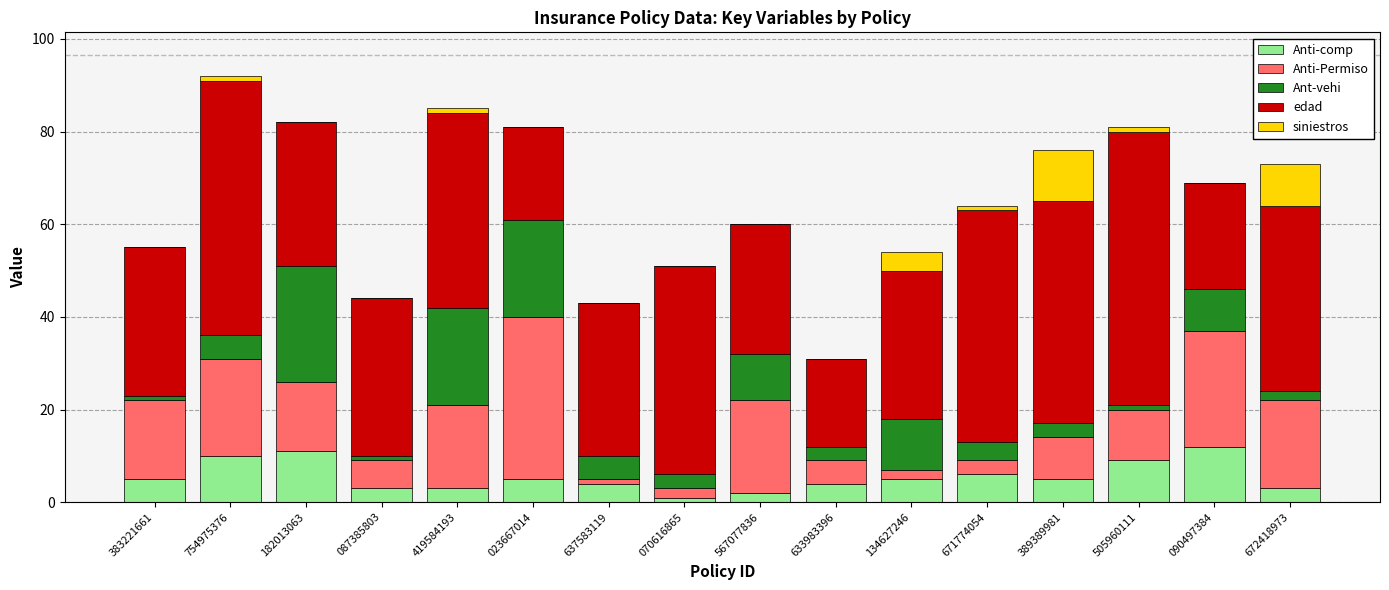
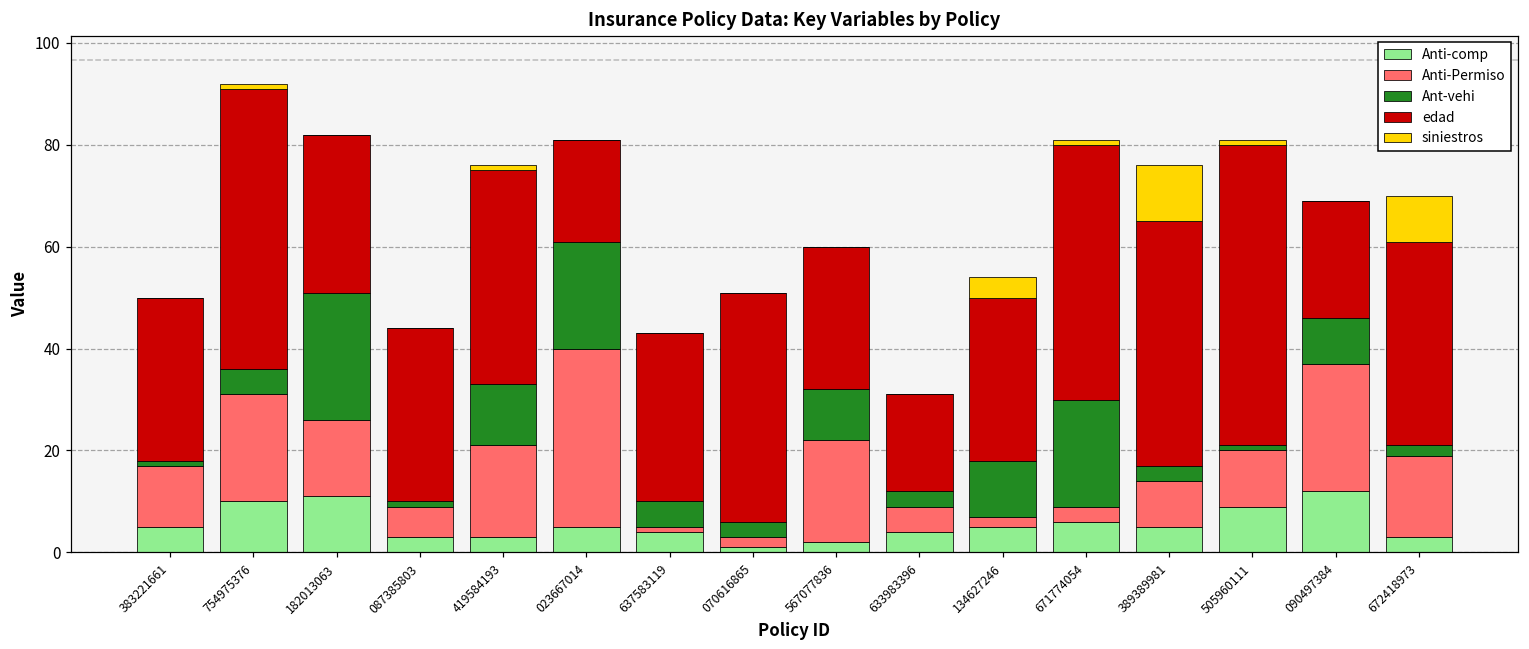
  {
    "Anti-comp": {
      "383221661": 5,
      "754975376": 10,
      "182013063": 11,
      "087385803": 3,
      "419584193": 3,
      "023667014": 5,
      "637583119": 4,
      "070616865": 1,
      "567077836": 2,
      "633983396": 4,
      "134627246": 5,
      "671774054": 6,
      "389389981": 5,
      "505960111": 9,
      "090497384": 12,
      "672418973": 3
    },
    "Anti-Permiso": {
-     "383221661": 17,
+     "383221661": 12,
      "754975376": 21,
      "182013063": 15,
      "087385803": 6,
      "419584193": 18,
      "023667014": 35,
      "637583119": 1,
      "070616865": 2,
      "567077836": 20,
      "633983396": 5,
      "134627246": 2,
      "671774054": 3,
      "389389981": 9,
      "505960111": 11,
      "090497384": 25,
-     "672418973": 19
+     "672418973": 16
    },
    "Ant-vehi": {
      "383221661": 1,
      "754975376": 5,
      "182013063": 25,
      "087385803": 1,
-     "419584193": 21,
+     "419584193": 12,
      "023667014": 21,
      "637583119": 5,
      "070616865": 3,
      "567077836": 10,
      "633983396": 3,
      "134627246": 11,
-     "671774054": 4,
+     "671774054": 21,
      "389389981": 3,
      "505960111": 1,
      "090497384": 9,
      "672418973": 2
    },
    "edad": {
      "383221661": 32,
      "754975376": 55,
      "182013063": 31,
      "087385803": 34,
      "419584193": 42,
      "023667014": 20,
      "637583119": 33,
      "070616865": 45,
      "567077836": 28,
      "633983396": 19,
      "134627246": 32,
      "671774054": 50,
      "389389981": 48,
      "505960111": 59,
      "090497384": 23,
      "672418973": 40
    },
    "siniestros": {
      "383221661": 0,
      "754975376": 1,
      "182013063": 0,
      "087385803": 0,
      "419584193": 1,
      "023667014": 0,
      "637583119": 0,
      "070616865": 0,
      "567077836": 0,
      "633983396": 0,
      "134627246": 4,
      "671774054": 1,
      "389389981": 11,
      "505960111": 1,
      "090497384": 0,
      "672418973": 9
    }
  }
